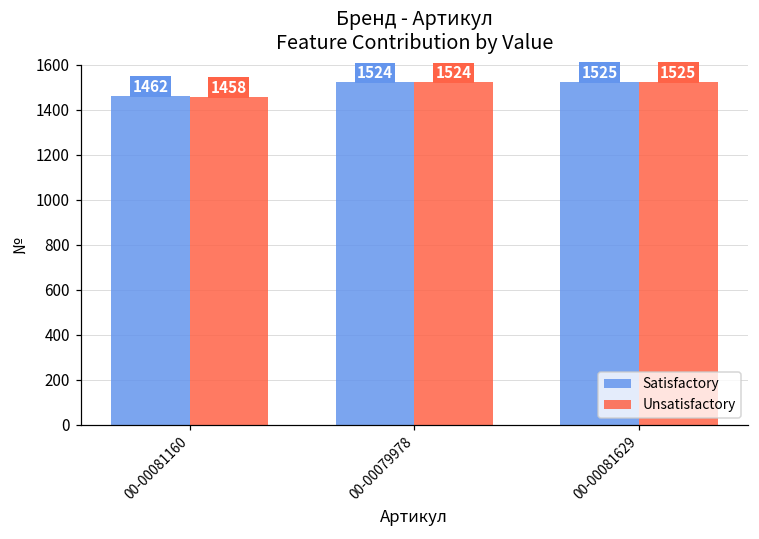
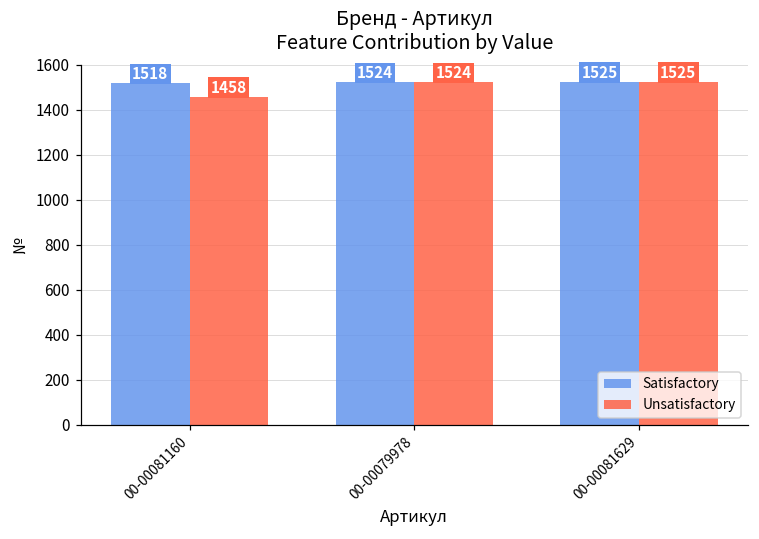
  {
    "Satisfactory": {
-     "00-00081160": 1462
+     "00-00081160": 1518
    }
  }
